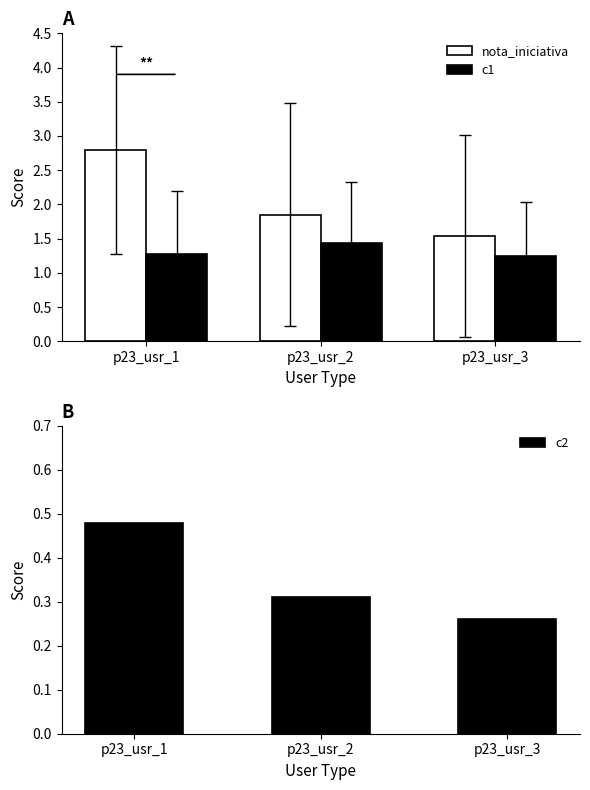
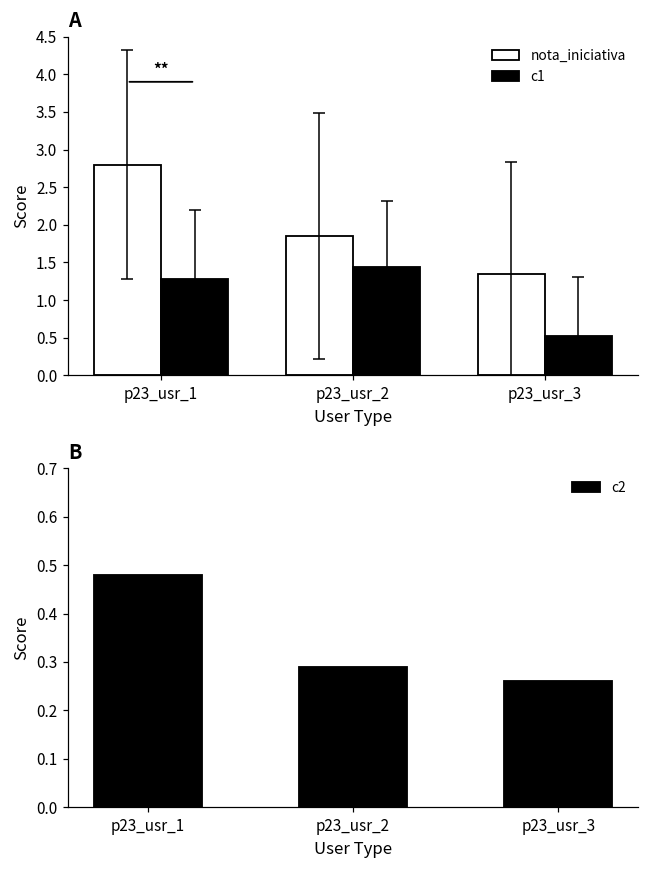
  {
    "A": {
      "nota_iniciativa": {
        "p23_usr_1": 2.8,
        "p23_usr_2": 1.9,
-       "p23_usr_3": 1.5
+       "p23_usr_3": 1.4
      },
      "c1": {
        "p23_usr_1": 1.3,
        "p23_usr_2": 1.4,
-       "p23_usr_3": 1.3
+       "p23_usr_3": 0.5
      }
    },
    "B": {
      "p23_usr_1": 0.48,
-     "p23_usr_2": 0.31,
+     "p23_usr_2": 0.29,
      "p23_usr_3": 0.26
    }
  }
